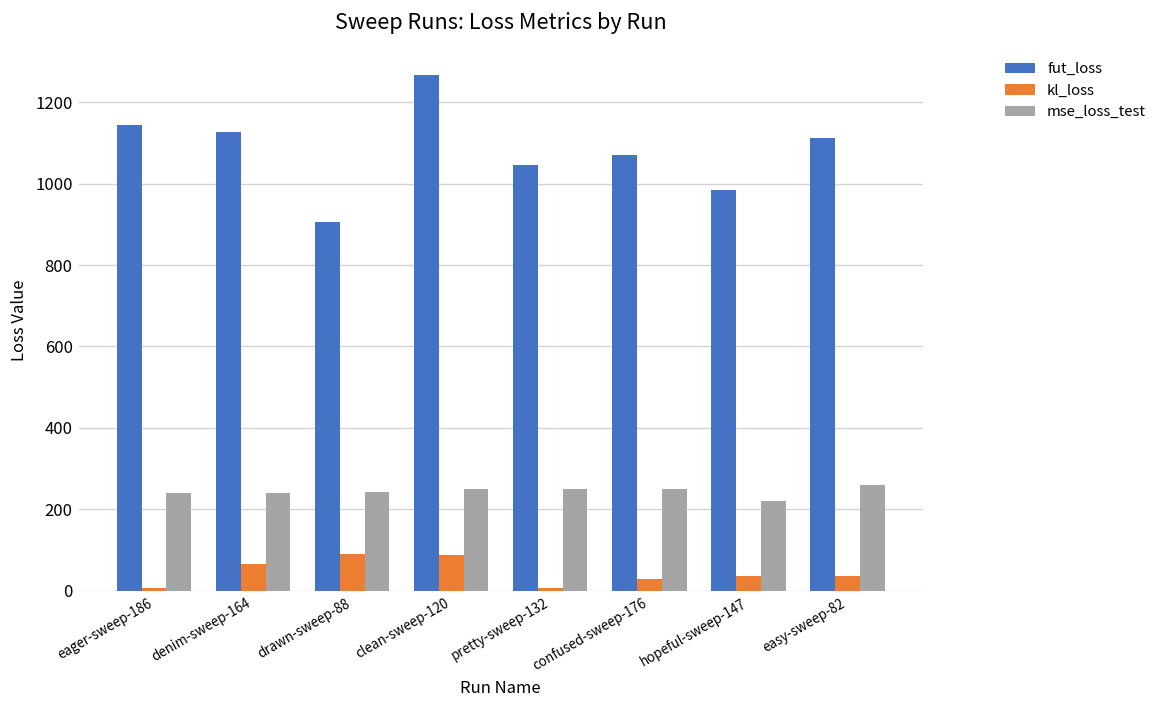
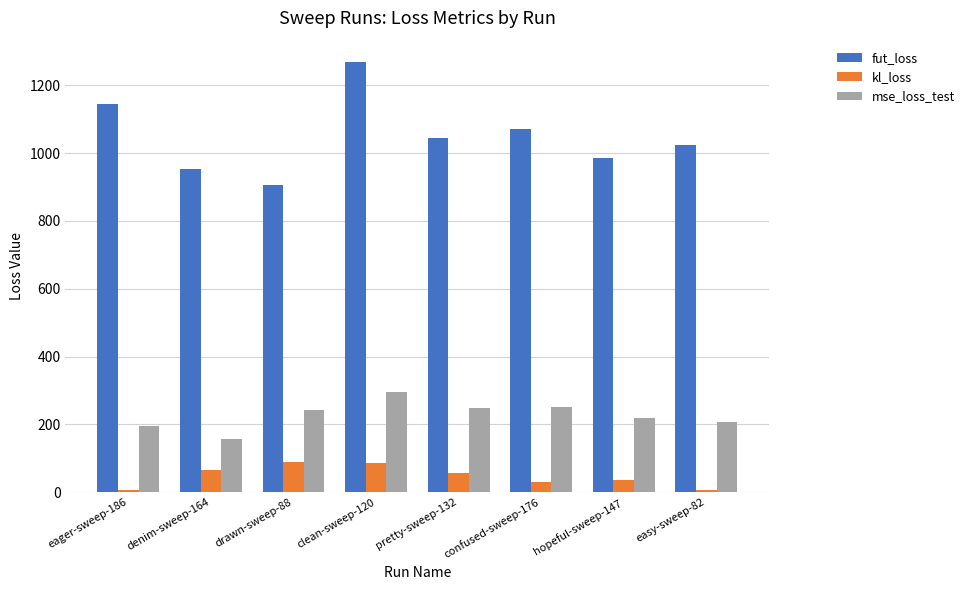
  {
    "fut_loss": {
      "eager-sweep-186": 1150,
-     "denim-sweep-164": 1130,
+     "denim-sweep-164": 950,
      "drawn-sweep-88": 900,
      "clean-sweep-120": 1270,
      "pretty-sweep-132": 1050,
      "confused-sweep-176": 1070,
      "hopeful-sweep-147": 980,
-     "easy-sweep-82": 1110
+     "easy-sweep-82": 1020
    },
    "kl_loss": {
      "denim-sweep-164": 70,
      "drawn-sweep-88": 90,
      "clean-sweep-120": 90,
-     "pretty-sweep-132": 10,
+     "pretty-sweep-132": 60,
      "confused-sweep-176": 30,
      "hopeful-sweep-147": 40,
-     "easy-sweep-82": 40
+     "easy-sweep-82": 10
    },
    "mse_loss_test": {
-     "eager-sweep-186": 240,
-     "denim-sweep-164": 240,
+     "eager-sweep-186": 200,
+     "denim-sweep-164": 160,
      "drawn-sweep-88": 240,
-     "clean-sweep-120": 250,
+     "clean-sweep-120": 290,
      "pretty-sweep-132": 250,
      "confused-sweep-176": 250,
      "hopeful-sweep-147": 220,
-     "easy-sweep-82": 260
+     "easy-sweep-82": 210
    }
  }
